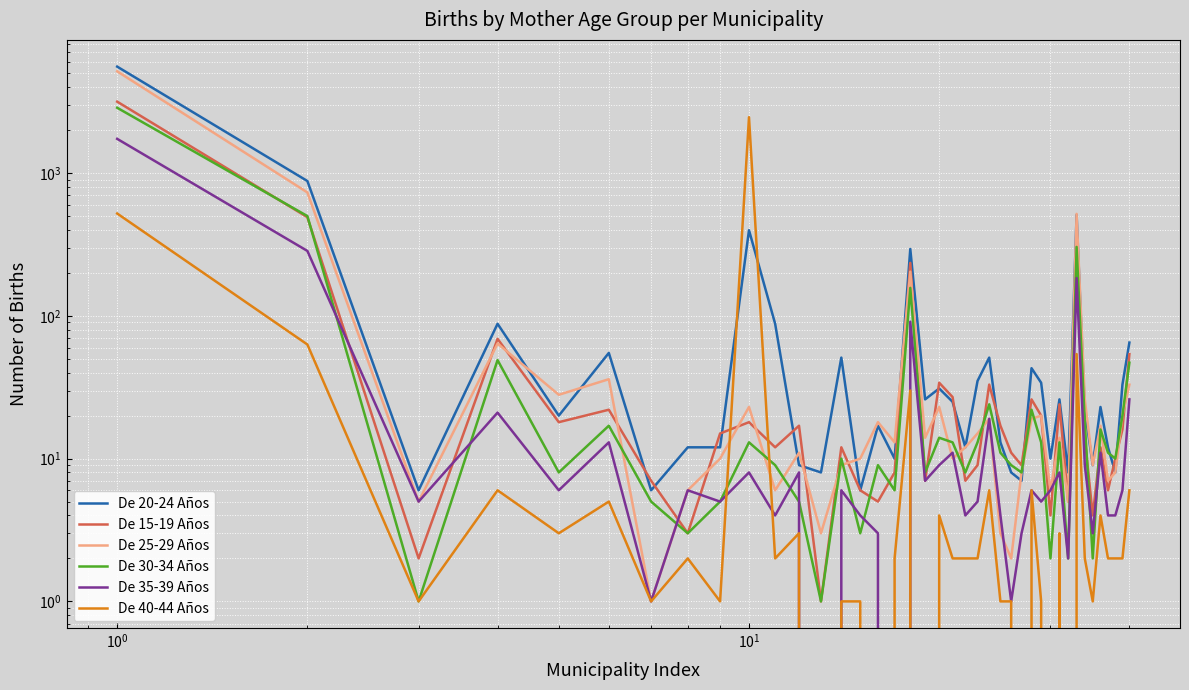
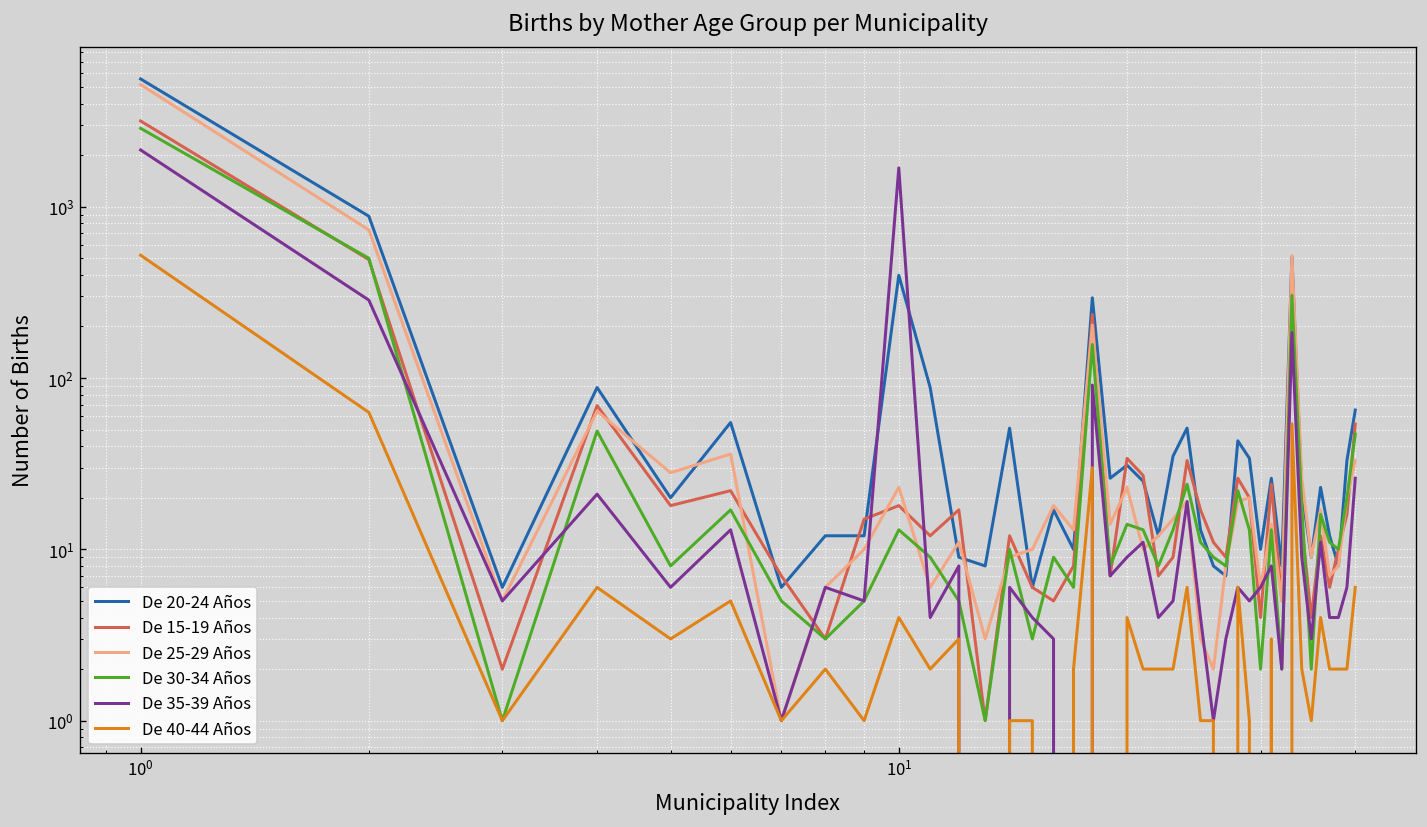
  {
    "De 20-24 Años": {
      "10^0": 5600,
      "10^1": 400
    },
    "De 15-19 Años": {
      "10^0": 3200,
      "10^1": 18
    },
    "De 25-29 Años": {
      "10^0": 5200,
      "10^1": 23
    },
    "De 30-34 Años": {
      "10^0": 2900,
      "10^1": 13
    },
    "De 35-39 Años": {
-     "10^0": 1700,
-     "10^1": 8
+     "10^0": 2100,
+     "10^1": 1700
    },
    "De 40-44 Años": {
      "10^0": 520,
-     "10^1": 2500
+     "10^1": 4
    }
  }
